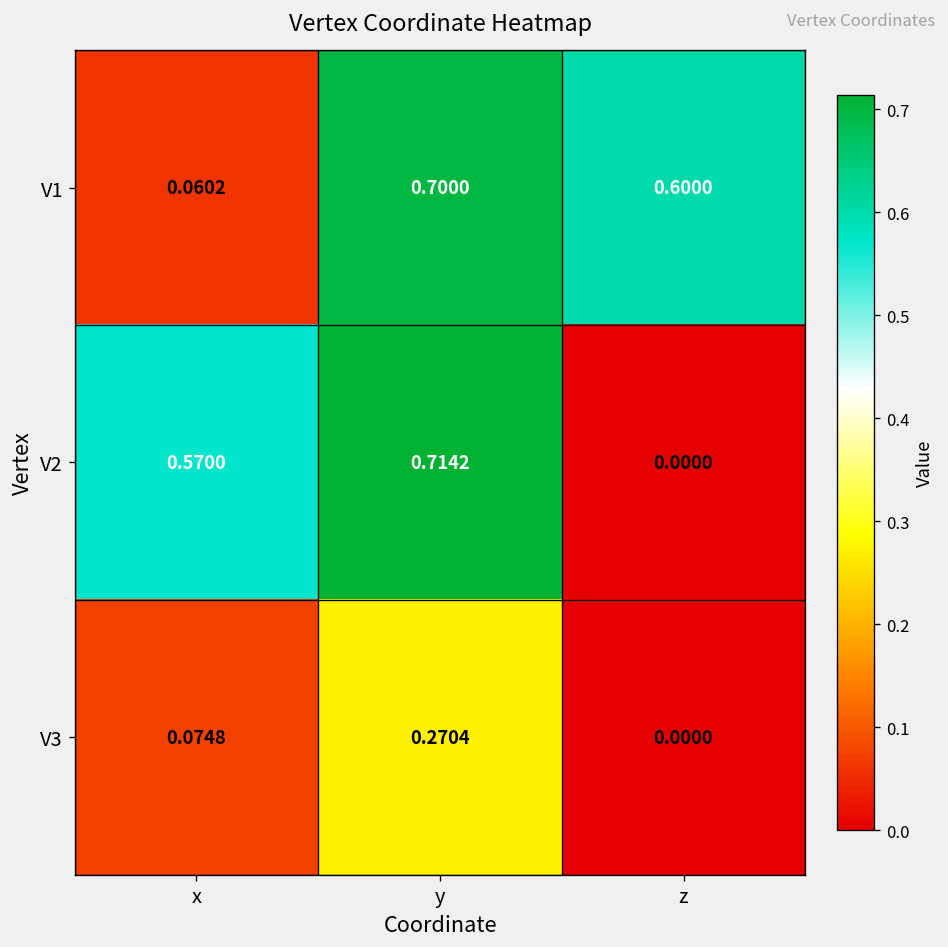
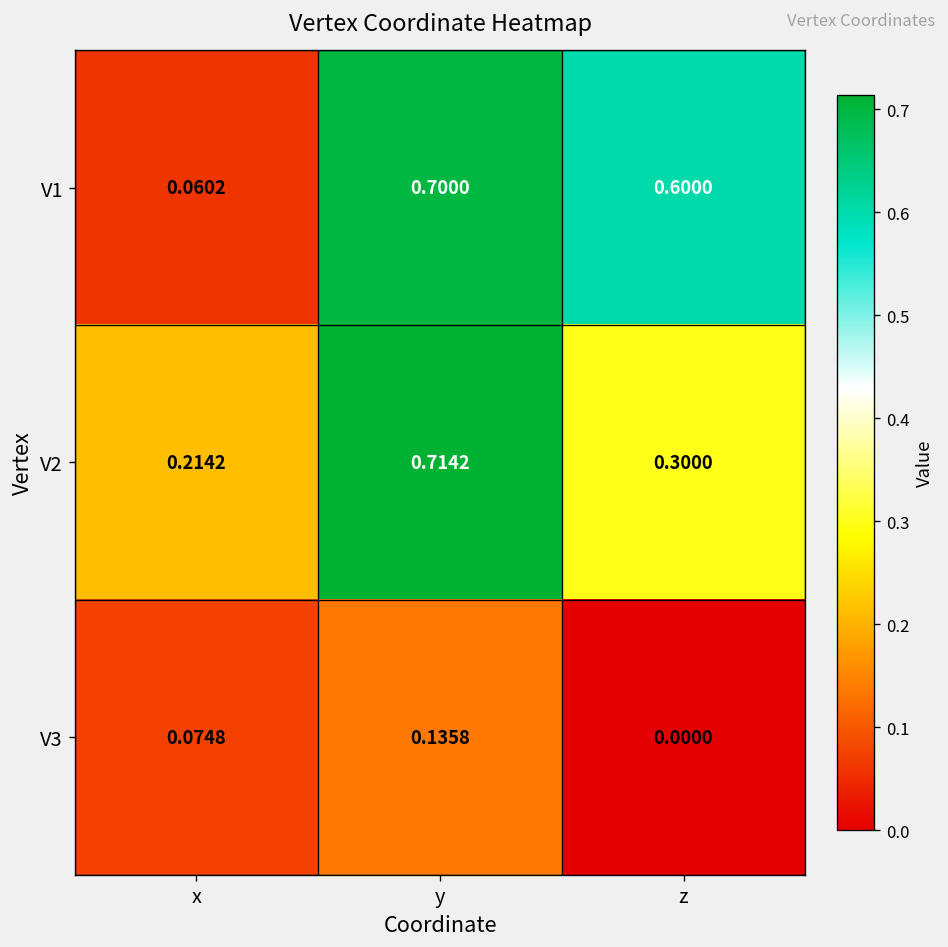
  {
    "V1": {
      "x": 0.0602,
      "y": 0.7000,
      "z": 0.6000
    },
    "V2": {
-     "x": 0.5700,
+     "x": 0.2142,
      "y": 0.7142,
-     "z": 0.0000
+     "z": 0.3000
    },
    "V3": {
      "x": 0.0748,
-     "y": 0.2704,
+     "y": 0.1358,
      "z": 0.0000
    }
  }
